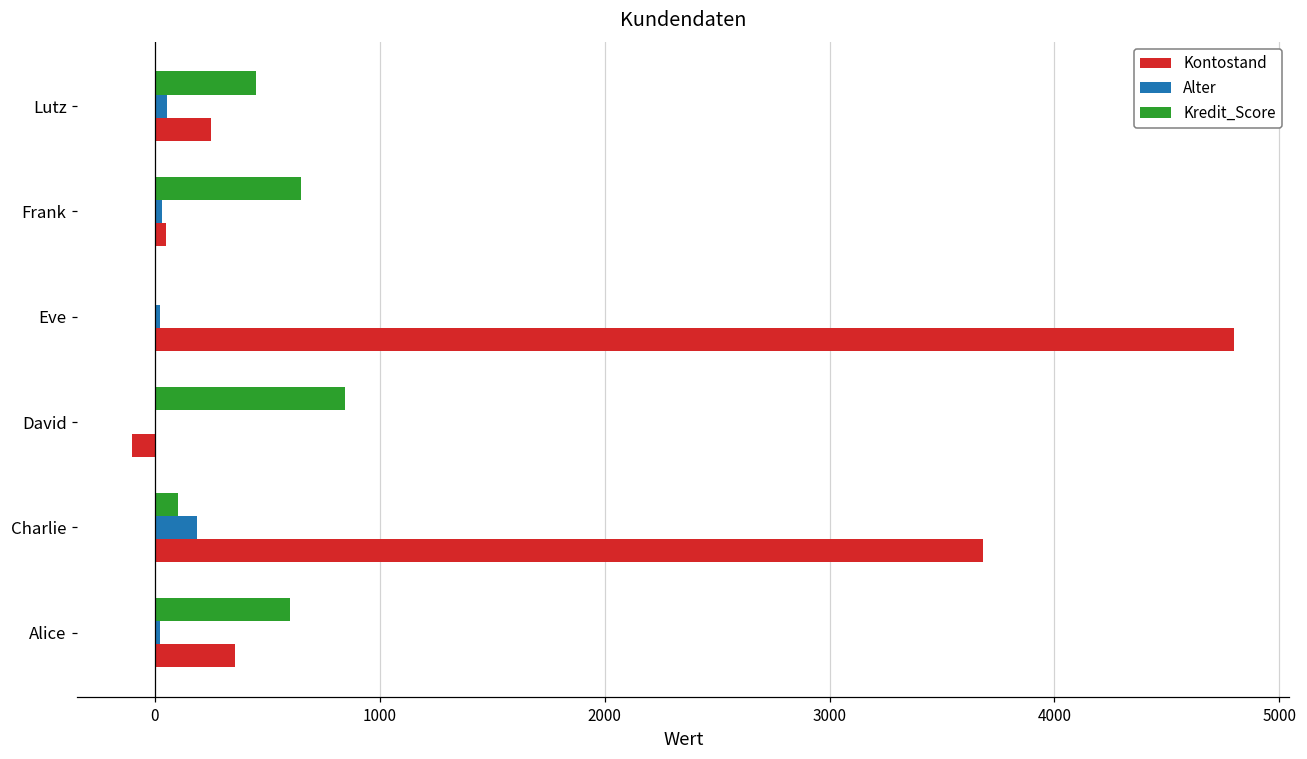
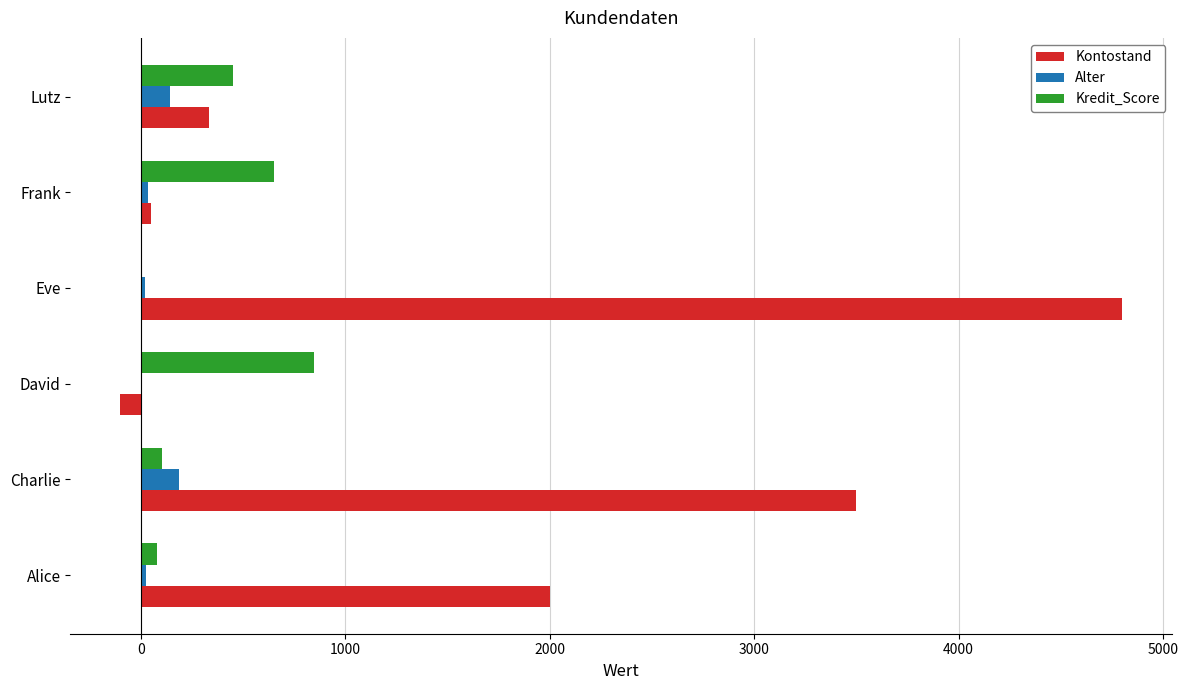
  {
    "Kontostand": {
-     "Lutz": 250,
+     "Lutz": 330,
      "Frank": 50,
      "Eve": 4800,
      "David": -100,
-     "Charlie": 3680,
-     "Alice": 360
+     "Charlie": 3500,
+     "Alice": 2000
    },
    "Alter": {
-     "Lutz": 50,
+     "Lutz": 140,
      "Frank": 30,
      "Eve": 20,
      "David": 0,
      "Charlie": 190,
      "Alice": 30
    },
    "Kredit_Score": {
      "Lutz": 450,
      "Frank": 650,
      "Eve": 0,
      "David": 850,
      "Charlie": 100,
-     "Alice": 600
+     "Alice": 80
    }
  }
